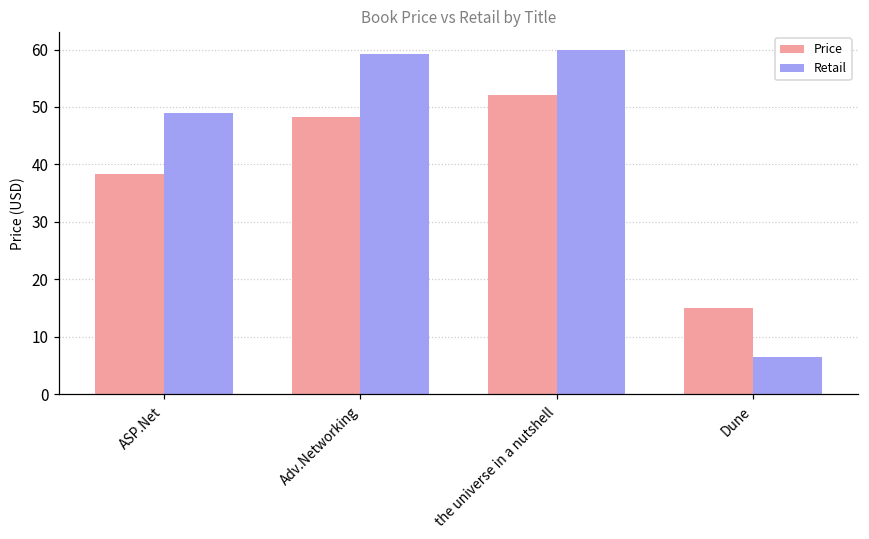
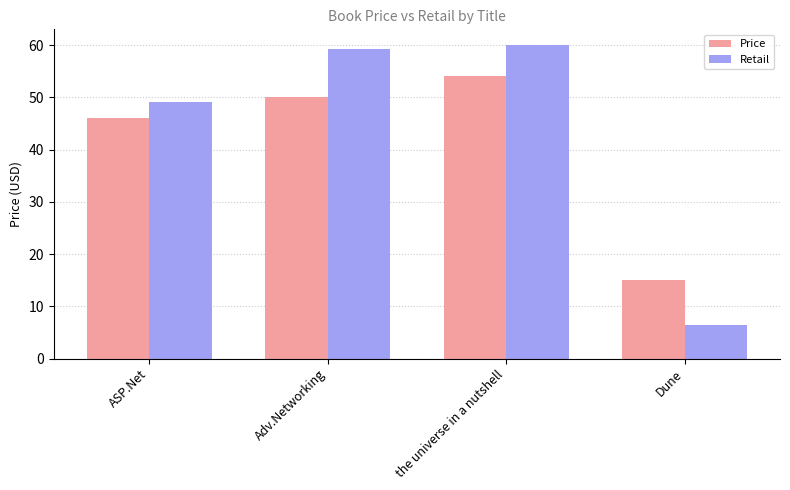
  {
    "Price": {
-     "ASP.Net": 38,
-     "Adv.Networking": 48,
-     "the universe in a nutshell": 52,
+     "ASP.Net": 46,
+     "Adv.Networking": 50,
+     "the universe in a nutshell": 54,
      "Dune": 15
    },
    "Retail": {
      "ASP.Net": 49,
      "Adv.Networking": 59,
      "the universe in a nutshell": 60,
      "Dune": 7
    }
  }
